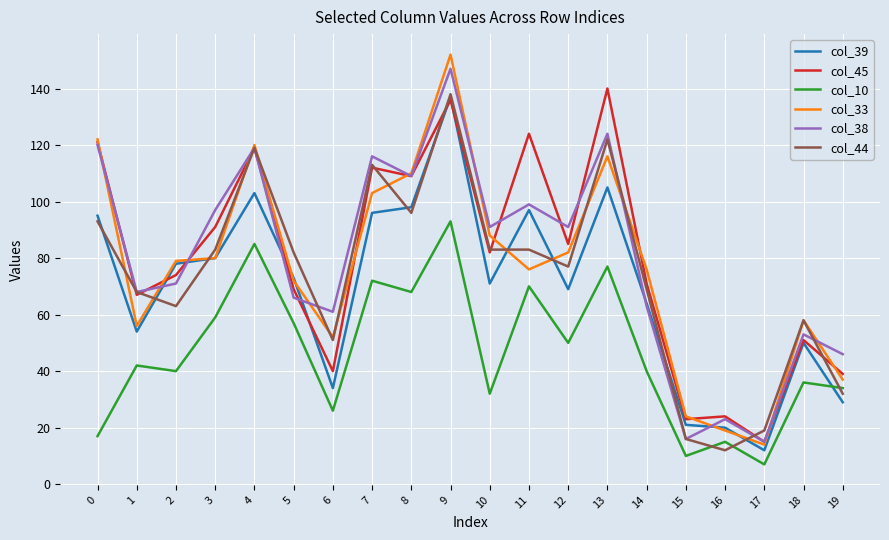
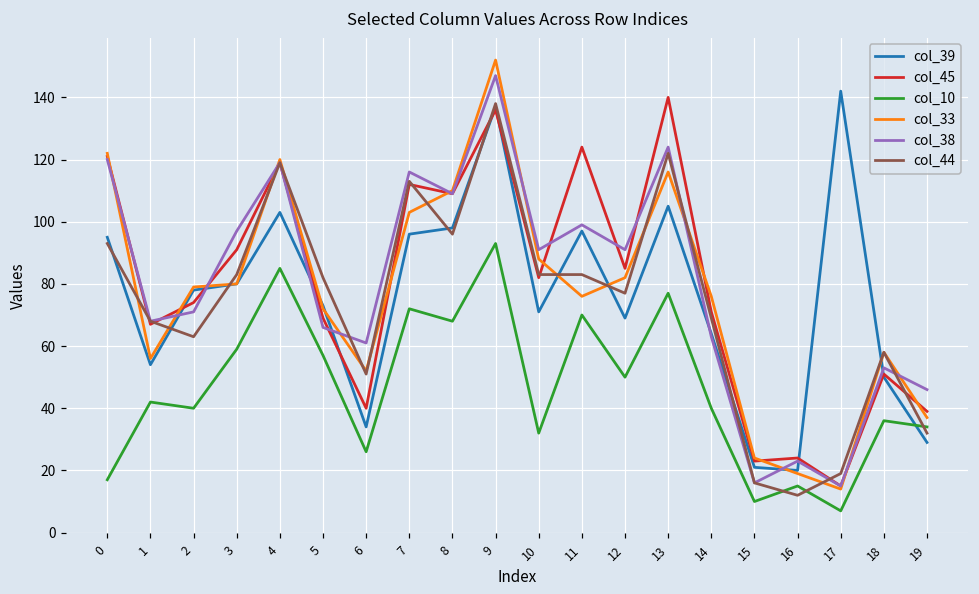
  {
    "col_39": {
      "0": 95,
      "1": 54,
      "2": 78,
      "4": 103,
      "5": 73,
      "6": 34,
      "7": 96,
      "8": 98,
      "9": 137,
      "10": 71,
      "11": 97,
      "12": 69,
      "13": 105,
      "14": 64,
      "15": 21,
      "16": 20,
-     "17": 12,
+     "17": 142,
      "18": 50,
      "19": 29
    },
    "col_45": {
      "0": 121,
      "1": 67,
      "2": 74,
      "3": 91,
      "5": 69,
      "6": 40,
      "7": 112,
      "9": 136,
      "10": 82,
      "11": 124,
      "12": 85,
      "13": 140,
      "14": 71,
      "15": 23,
      "16": 24,
      "18": 51,
      "19": 39
    },
    "col_10": {
      "0": 17,
      "1": 42,
      "2": 40,
      "3": 59,
      "4": 85,
      "5": 57,
      "6": 26,
      "7": 72,
      "8": 68,
      "9": 93,
      "10": 32,
      "11": 70,
      "12": 50,
      "13": 77,
      "14": 40,
      "15": 10,
      "16": 15,
      "17": 7,
      "18": 36,
      "19": 34
    },
    "col_33": {
      "0": 122,
      "1": 56,
      "2": 79,
      "4": 120,
      "5": 72,
      "6": 52,
      "7": 103,
      "8": 110,
      "9": 152,
      "10": 88,
      "11": 76,
      "12": 82,
      "13": 116,
      "14": 76,
      "15": 24,
      "16": 19,
      "17": 14,
      "19": 37
    },
    "col_38": {
      "0": 120,
      "2": 71,
      "3": 97,
      "5": 66,
      "6": 61,
      "7": 116,
      "9": 147,
      "10": 91,
      "11": 99,
      "12": 91,
      "13": 124,
      "14": 63,
      "16": 23,
      "18": 53,
      "19": 46
    },
    "col_44": {
      "0": 93,
      "2": 63,
      "3": 83,
      "5": 82,
      "6": 51,
      "7": 113,
      "8": 96,
      "9": 138,
      "10": 83,
      "11": 83,
      "12": 77,
      "13": 122,
      "14": 69,
      "16": 12,
      "17": 19,
      "19": 32
    }
  }
